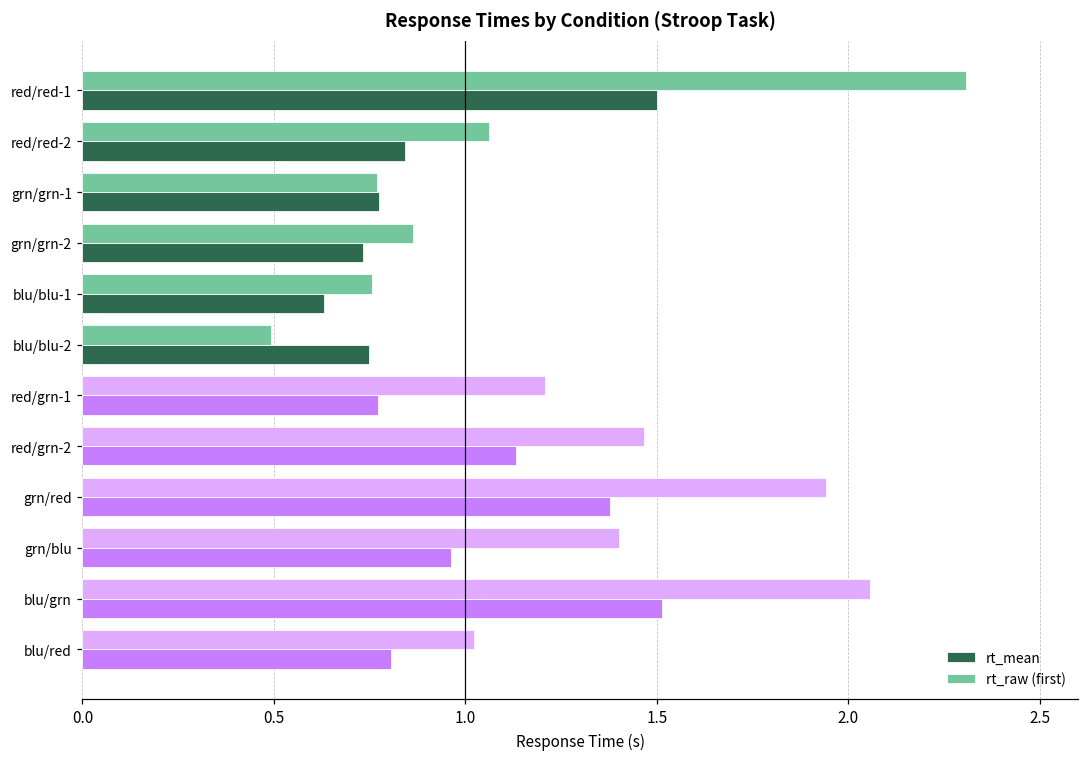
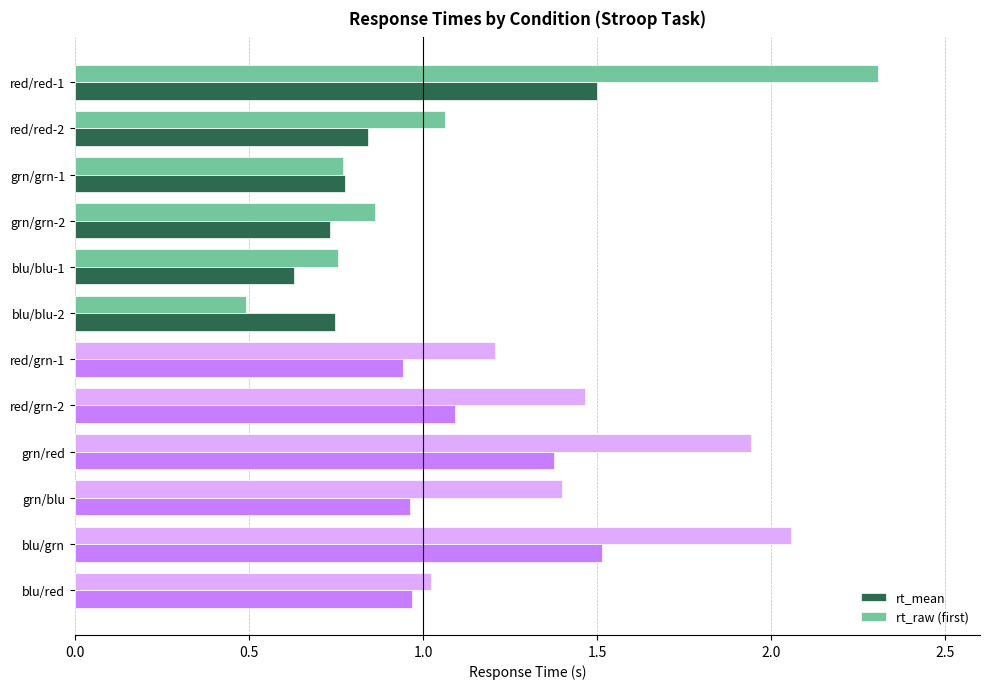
  {
    "rt_mean": {
      "red/red-1": 1.50,
      "red/red-2": 0.84,
      "grn/grn-1": 0.78,
      "grn/grn-2": 0.73,
      "blu/blu-1": 0.63,
      "blu/blu-2": 0.75,
-     "red/grn-1": 0.77,
-     "red/grn-2": 1.13,
+     "red/grn-1": 0.94,
+     "red/grn-2": 1.09,
      "grn/red": 1.38,
      "grn/blu": 0.96,
      "blu/grn": 1.51,
-     "blu/red": 0.81
+     "blu/red": 0.97
    },
    "rt_raw (first)": {
      "red/red-1": 2.31,
      "red/red-2": 1.06,
      "grn/grn-1": 0.77,
      "grn/grn-2": 0.86,
      "blu/blu-1": 0.76,
      "blu/blu-2": 0.49,
      "red/grn-1": 1.21,
      "red/grn-2": 1.47,
      "grn/red": 1.94,
      "grn/blu": 1.40,
      "blu/grn": 2.06,
      "blu/red": 1.02
    }
  }
